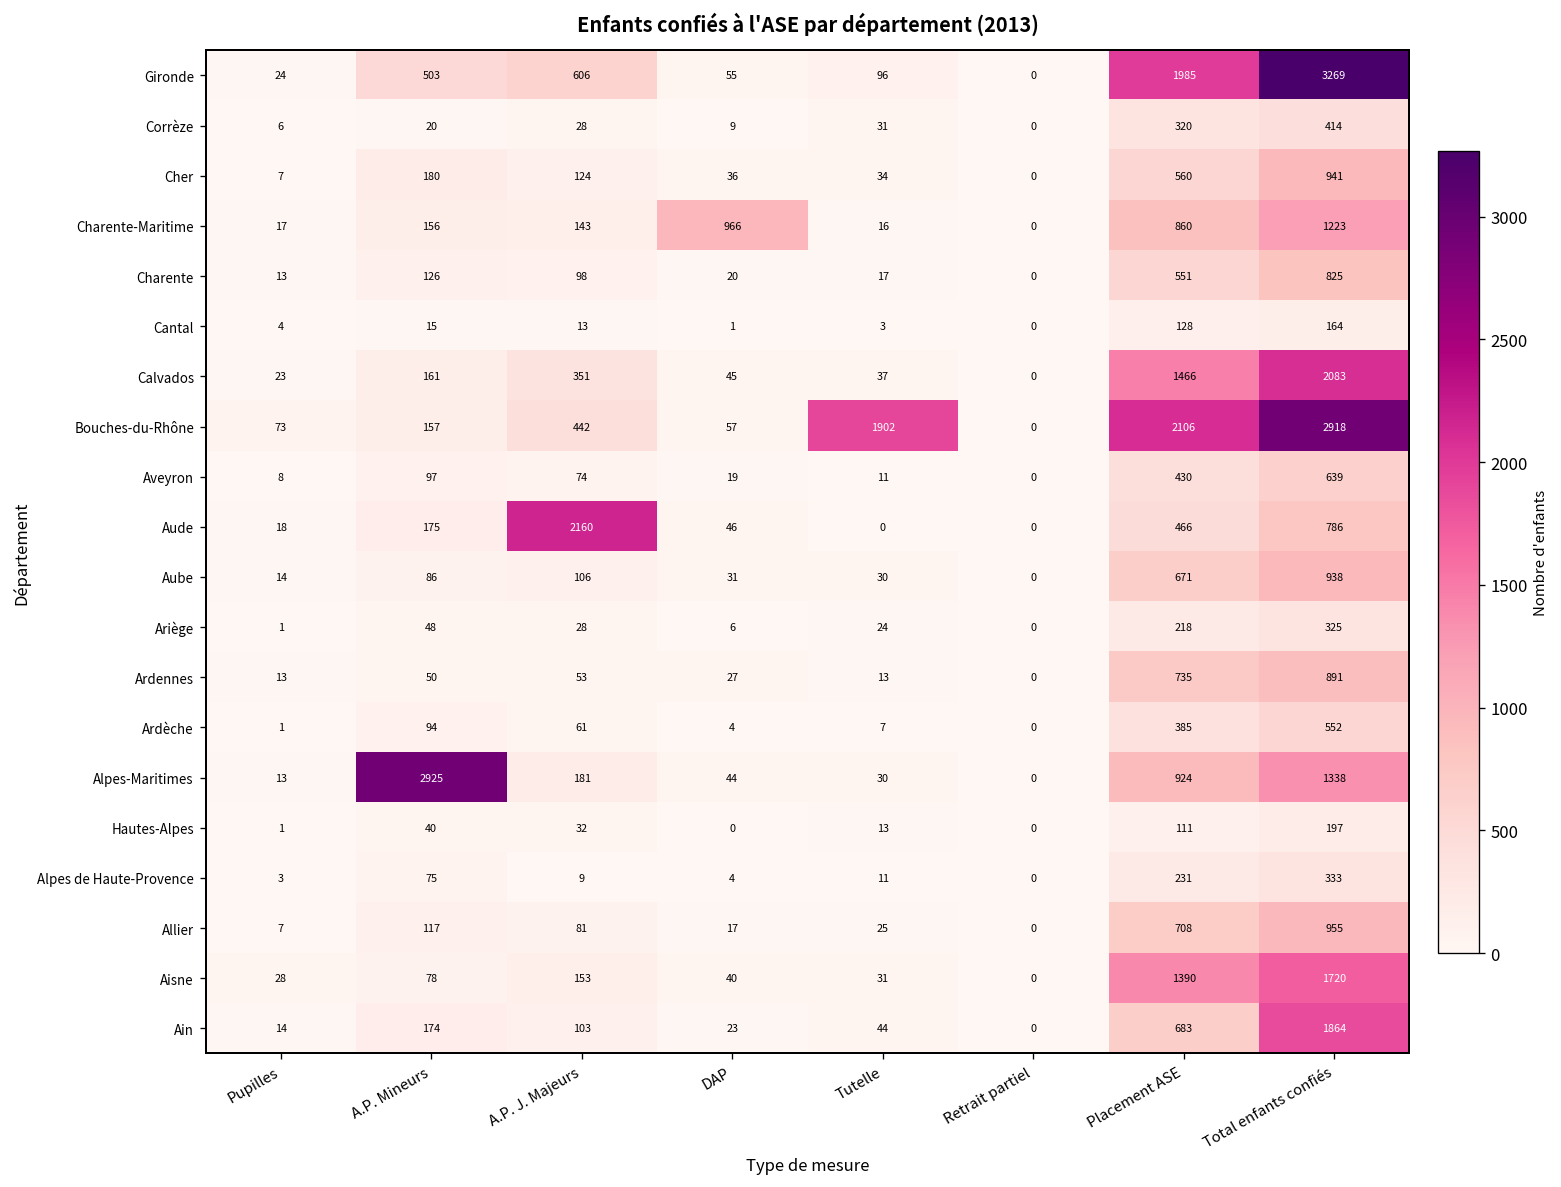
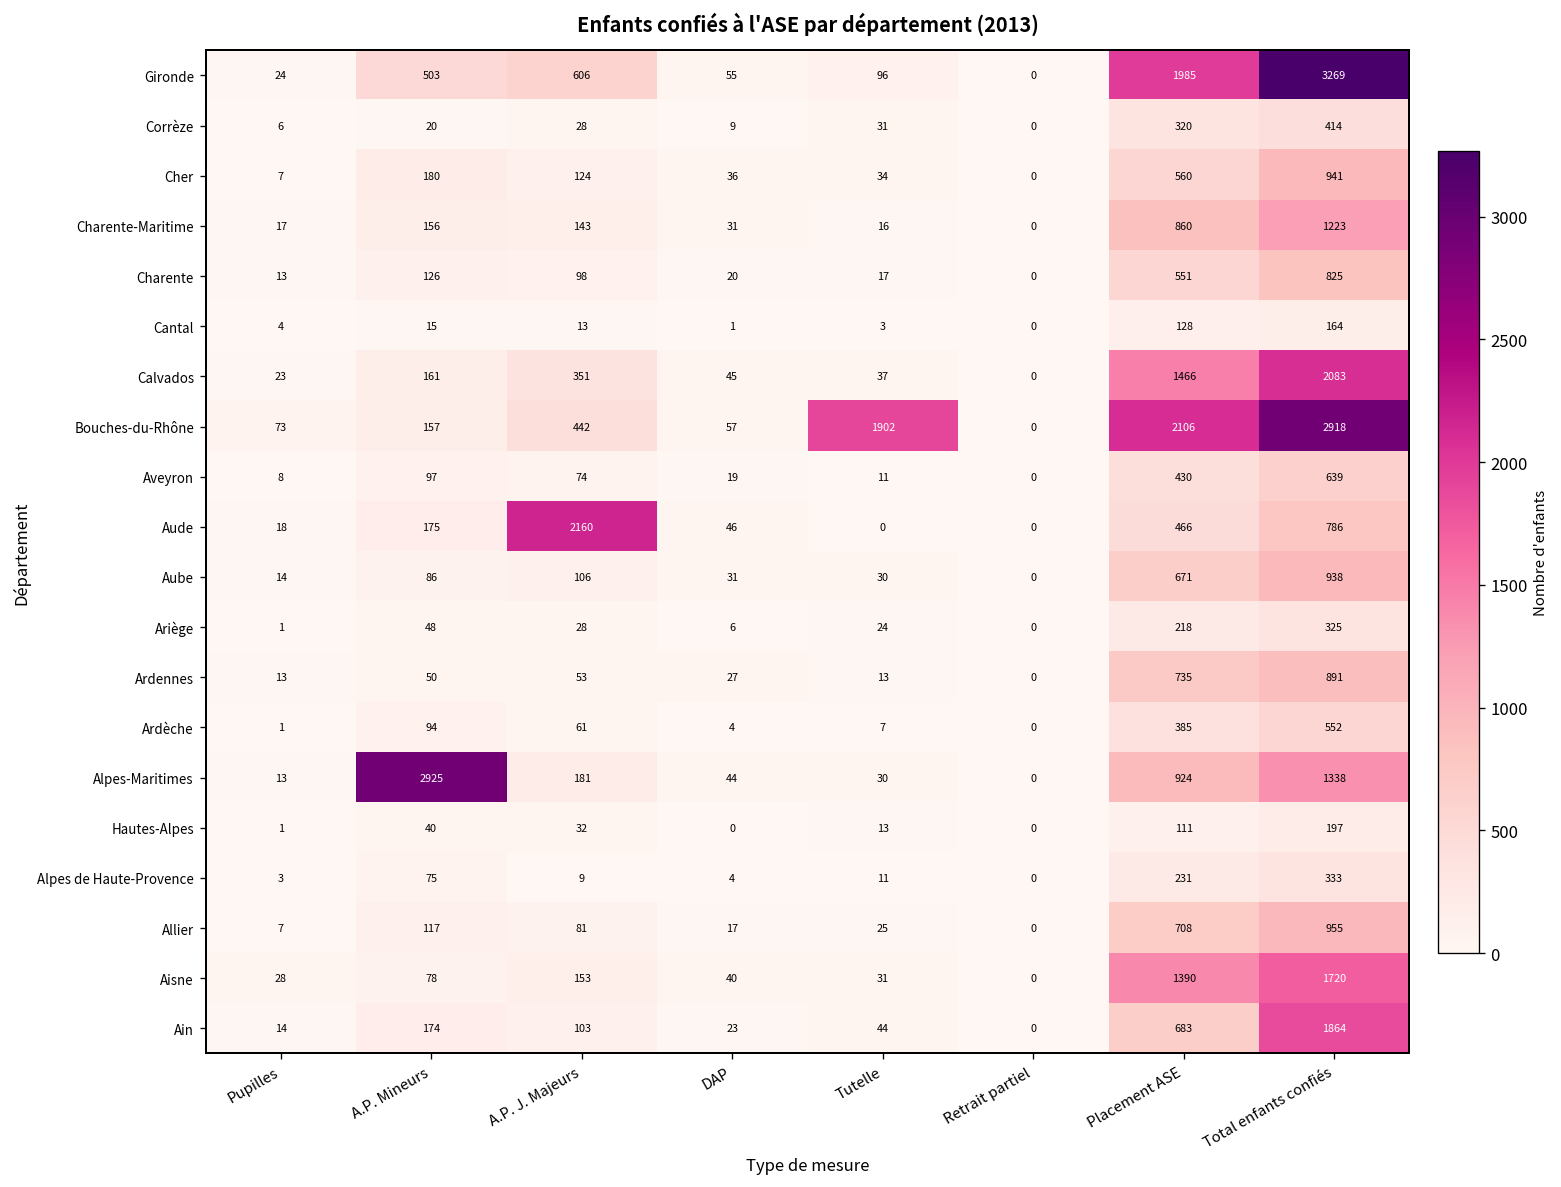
  {
    "Gironde": {
      "Pupilles": 24,
      "A.P. Mineurs": 503,
      "A.P. J. Majeurs": 606,
      "DAP": 55,
      "Tutelle": 96,
      "Retrait partiel": 0,
      "Placement ASE": 1985,
      "Total enfants confiés": 3269
    },
    "Corrèze": {
      "Pupilles": 6,
      "A.P. Mineurs": 20,
      "A.P. J. Majeurs": 28,
      "DAP": 9,
      "Tutelle": 31,
      "Retrait partiel": 0,
      "Placement ASE": 320,
      "Total enfants confiés": 414
    },
    "Cher": {
      "Pupilles": 7,
      "A.P. Mineurs": 180,
      "A.P. J. Majeurs": 124,
      "DAP": 36,
      "Tutelle": 34,
      "Retrait partiel": 0,
      "Placement ASE": 560,
      "Total enfants confiés": 941
    },
    "Charente-Maritime": {
      "Pupilles": 17,
      "A.P. Mineurs": 156,
      "A.P. J. Majeurs": 143,
-     "DAP": 966,
+     "DAP": 31,
      "Tutelle": 16,
      "Retrait partiel": 0,
      "Placement ASE": 860,
      "Total enfants confiés": 1223
    },
    "Charente": {
      "Pupilles": 13,
      "A.P. Mineurs": 126,
      "A.P. J. Majeurs": 98,
      "DAP": 20,
      "Tutelle": 17,
      "Retrait partiel": 0,
      "Placement ASE": 551,
      "Total enfants confiés": 825
    },
    "Cantal": {
      "Pupilles": 4,
      "A.P. Mineurs": 15,
      "A.P. J. Majeurs": 13,
      "DAP": 1,
      "Tutelle": 3,
      "Retrait partiel": 0,
      "Placement ASE": 128,
      "Total enfants confiés": 164
    },
    "Calvados": {
      "Pupilles": 23,
      "A.P. Mineurs": 161,
      "A.P. J. Majeurs": 351,
      "DAP": 45,
      "Tutelle": 37,
      "Retrait partiel": 0,
      "Placement ASE": 1466,
      "Total enfants confiés": 2083
    },
    "Bouches-du-Rhône": {
      "Pupilles": 73,
      "A.P. Mineurs": 157,
      "A.P. J. Majeurs": 442,
      "DAP": 57,
      "Tutelle": 1902,
      "Retrait partiel": 0,
      "Placement ASE": 2106,
      "Total enfants confiés": 2918
    },
    "Aveyron": {
      "Pupilles": 8,
      "A.P. Mineurs": 97,
      "A.P. J. Majeurs": 74,
      "DAP": 19,
      "Tutelle": 11,
      "Retrait partiel": 0,
      "Placement ASE": 430,
      "Total enfants confiés": 639
    },
    "Aude": {
      "Pupilles": 18,
      "A.P. Mineurs": 175,
      "A.P. J. Majeurs": 2160,
      "DAP": 46,
      "Tutelle": 0,
      "Retrait partiel": 0,
      "Placement ASE": 466,
      "Total enfants confiés": 786
    },
    "Aube": {
      "Pupilles": 14,
      "A.P. Mineurs": 86,
      "A.P. J. Majeurs": 106,
      "DAP": 31,
      "Tutelle": 30,
      "Retrait partiel": 0,
      "Placement ASE": 671,
      "Total enfants confiés": 938
    },
    "Ariège": {
      "Pupilles": 1,
      "A.P. Mineurs": 48,
      "A.P. J. Majeurs": 28,
      "DAP": 6,
      "Tutelle": 24,
      "Retrait partiel": 0,
      "Placement ASE": 218,
      "Total enfants confiés": 325
    },
    "Ardennes": {
      "Pupilles": 13,
      "A.P. Mineurs": 50,
      "A.P. J. Majeurs": 53,
      "DAP": 27,
      "Tutelle": 13,
      "Retrait partiel": 0,
      "Placement ASE": 735,
      "Total enfants confiés": 891
    },
    "Ardèche": {
      "Pupilles": 1,
      "A.P. Mineurs": 94,
      "A.P. J. Majeurs": 61,
      "DAP": 4,
      "Tutelle": 7,
      "Retrait partiel": 0,
      "Placement ASE": 385,
      "Total enfants confiés": 552
    },
    "Alpes-Maritimes": {
      "Pupilles": 13,
      "A.P. Mineurs": 2925,
      "A.P. J. Majeurs": 181,
      "DAP": 44,
      "Tutelle": 30,
      "Retrait partiel": 0,
      "Placement ASE": 924,
      "Total enfants confiés": 1338
    },
    "Hautes-Alpes": {
      "Pupilles": 1,
      "A.P. Mineurs": 40,
      "A.P. J. Majeurs": 32,
      "DAP": 0,
      "Tutelle": 13,
      "Retrait partiel": 0,
      "Placement ASE": 111,
      "Total enfants confiés": 197
    },
    "Alpes de Haute-Provence": {
      "Pupilles": 3,
      "A.P. Mineurs": 75,
      "A.P. J. Majeurs": 9,
      "DAP": 4,
      "Tutelle": 11,
      "Retrait partiel": 0,
      "Placement ASE": 231,
      "Total enfants confiés": 333
    },
    "Allier": {
      "Pupilles": 7,
      "A.P. Mineurs": 117,
      "A.P. J. Majeurs": 81,
      "DAP": 17,
      "Tutelle": 25,
      "Retrait partiel": 0,
      "Placement ASE": 708,
      "Total enfants confiés": 955
    },
    "Aisne": {
      "Pupilles": 28,
      "A.P. Mineurs": 78,
      "A.P. J. Majeurs": 153,
      "DAP": 40,
      "Tutelle": 31,
      "Retrait partiel": 0,
      "Placement ASE": 1390,
      "Total enfants confiés": 1720
    },
    "Ain": {
      "Pupilles": 14,
      "A.P. Mineurs": 174,
      "A.P. J. Majeurs": 103,
      "DAP": 23,
      "Tutelle": 44,
      "Retrait partiel": 0,
      "Placement ASE": 683,
      "Total enfants confiés": 1864
    }
  }
